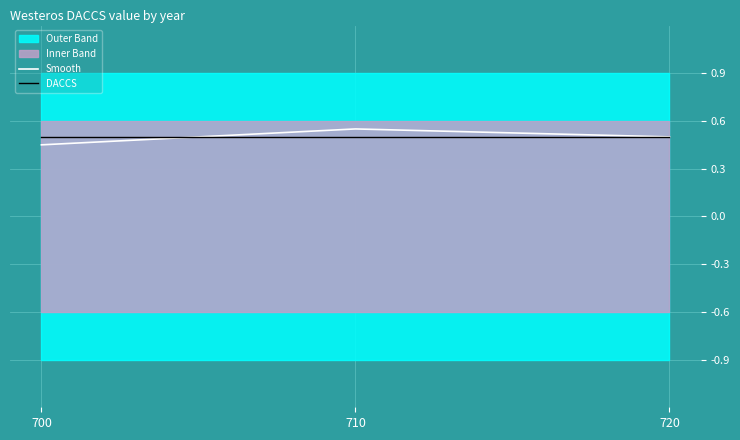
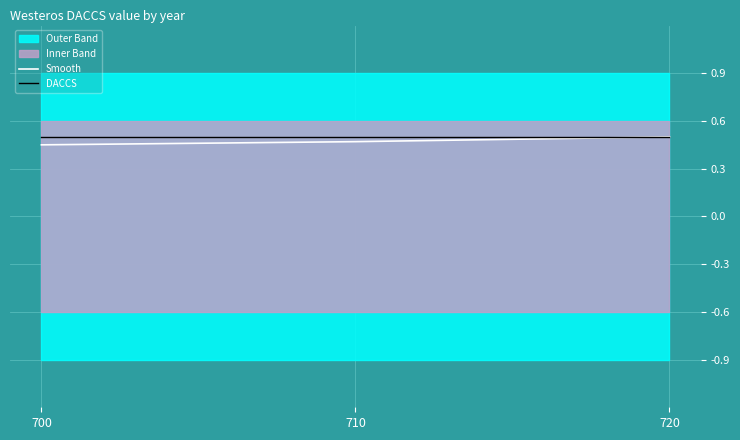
  {
    "Smooth": {
      "700": 0.45,
-     "710": 0.55
+     "710": 0.47
    },
    "Outer Band": {
      "710": 0.90,
      "720": 0.90
    },
    "DACCS": {
      "700": 0.50,
      "710": 0.50
    },
    "Inner Band": {
      "700": 0.60,
      "710": 0.60,
      "720": 0.60
    }
  }
